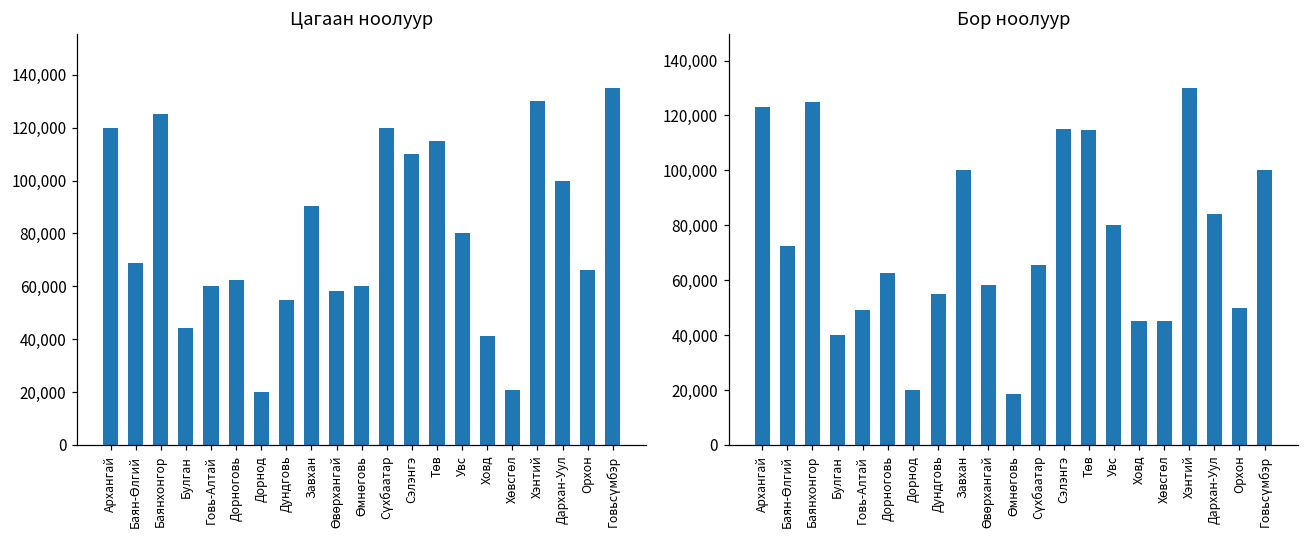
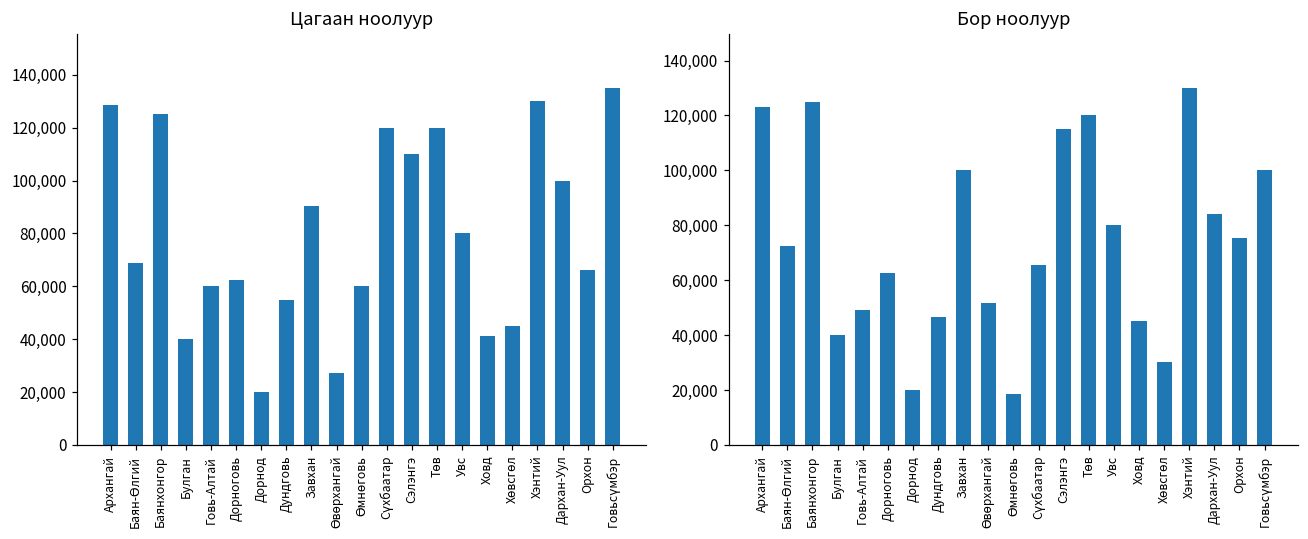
  {
    "Цагаан ноолуур": {
-     "Архангай": "120,000",
+     "Архангай": "128,000",
      "Баян-Өлгий": "69,000",
      "Баянхонгор": "125,000",
-     "Булган": "44,000",
+     "Булган": "40,000",
      "Говь-Алтай": "60,000",
      "Дорноговь": "63,000",
      "Дорнод": "20,000",
      "Дундговь": "55,000",
      "Завхан": "91,000",
-     "Өвөрхангай": "58,000",
+     "Өвөрхангай": "27,000",
      "Өмнөговь": "60,000",
      "Сүхбаатар": "120,000",
      "Сэлэнгэ": "110,000",
-     "Төв": "115,000",
+     "Төв": "120,000",
      "Увс": "80,000",
      "Ховд": "41,000",
-     "Хөвсгөл": "21,000",
+     "Хөвсгөл": "45,000",
      "Хэнтий": "130,000",
      "Дархан-Уул": "100,000",
      "Орхон": "66,000",
      "Говьсүмбэр": "135,000"
    },
    "Бор ноолуур": {
      "Архангай": "123,000",
      "Баян-Өлгий": "72,000",
      "Баянхонгор": "125,000",
      "Булган": "40,000",
      "Говь-Алтай": "49,000",
      "Дорноговь": "63,000",
      "Дорнод": "20,000",
-     "Дундговь": "55,000",
+     "Дундговь": "47,000",
      "Завхан": "100,000",
-     "Өвөрхангай": "58,000",
+     "Өвөрхангай": "52,000",
      "Өмнөговь": "18,000",
      "Сүхбаатар": "65,000",
      "Сэлэнгэ": "115,000",
-     "Төв": "115,000",
+     "Төв": "120,000",
      "Увс": "80,000",
      "Ховд": "45,000",
-     "Хөвсгөл": "45,000",
+     "Хөвсгөл": "30,000",
      "Хэнтий": "130,000",
      "Дархан-Уул": "84,000",
-     "Орхон": "50,000",
+     "Орхон": "75,000",
      "Говьсүмбэр": "100,000"
    }
  }
